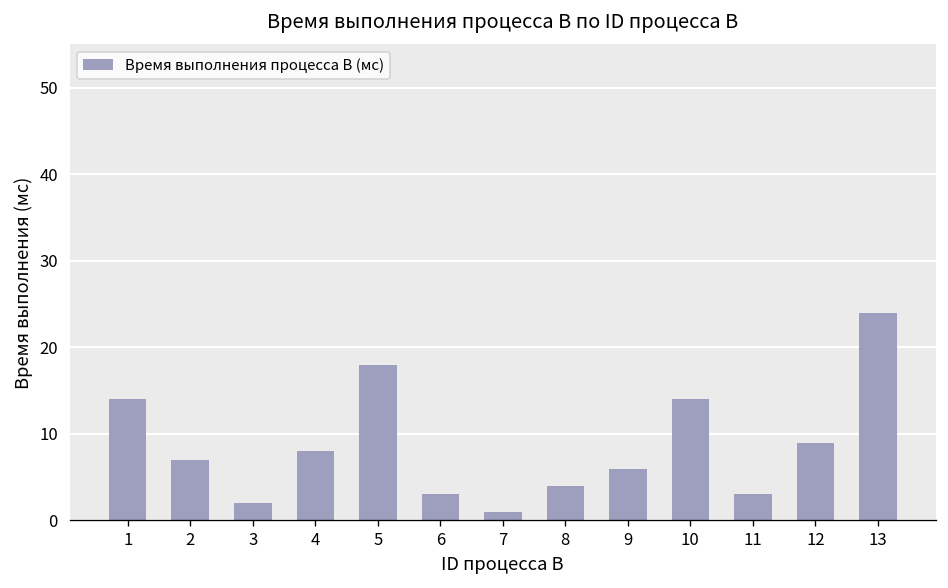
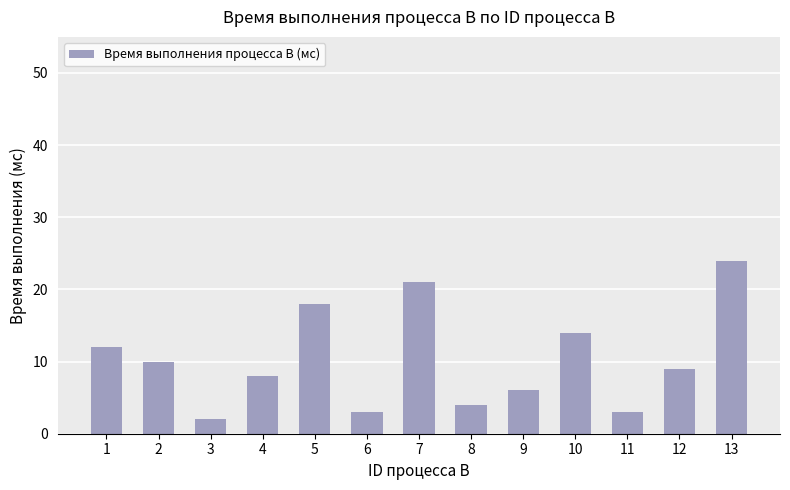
  {
-   "1": 14,
-   "2": 7,
+   "1": 12,
+   "2": 10,
    "3": 2,
    "4": 8,
    "5": 18,
    "6": 3,
-   "7": 1,
+   "7": 21,
    "8": 4,
    "9": 6,
    "10": 14,
    "11": 3,
    "12": 9,
    "13": 24
  }
